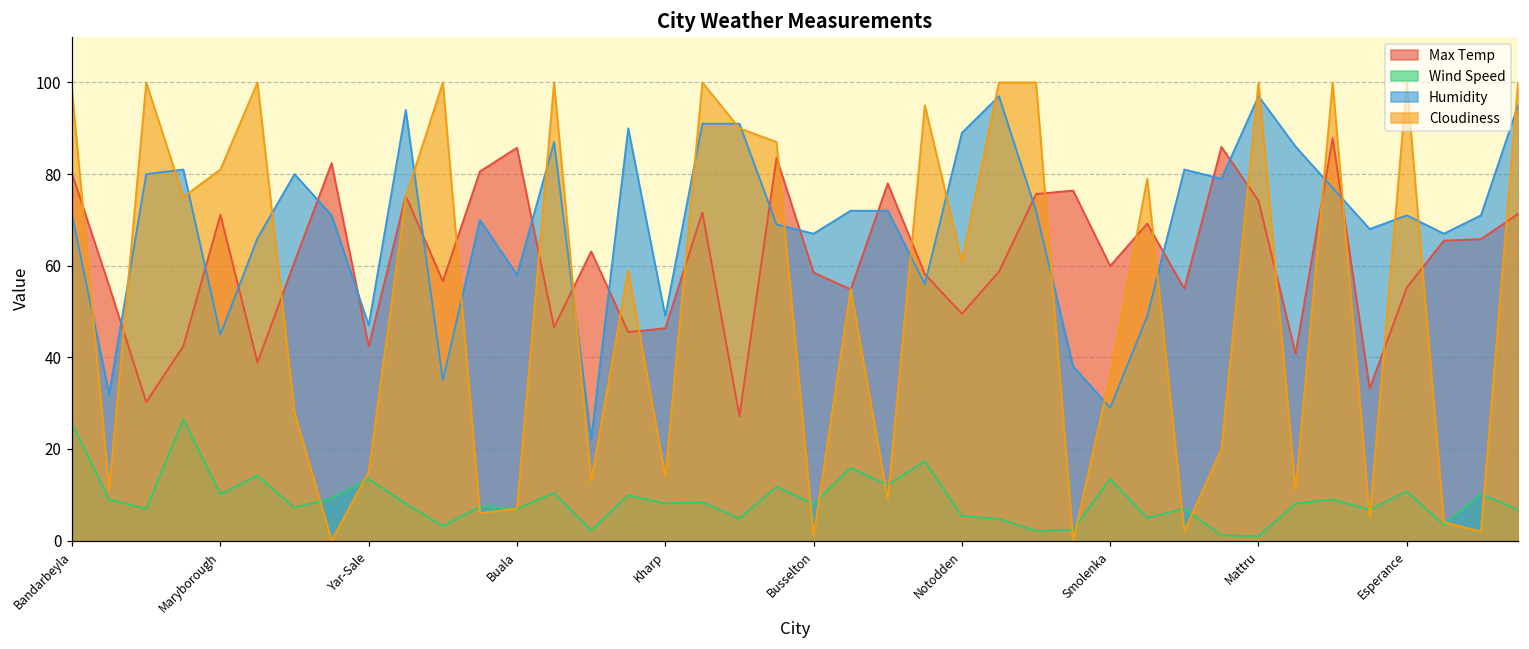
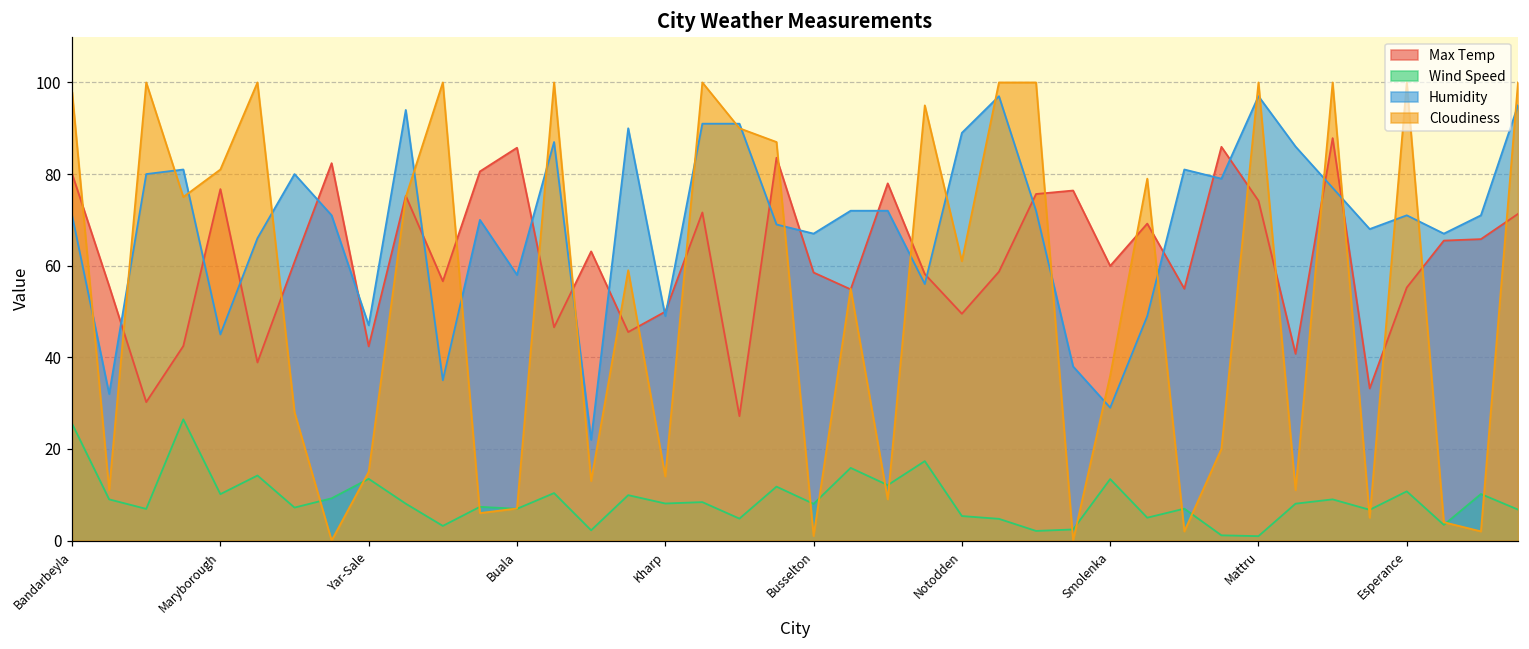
  {
    "Max Temp": {
      "Bandarbeyla": 80,
-     "Maryborough": 71,
+     "Maryborough": 77,
      "Yar-Sale": 42,
      "Buala": 86,
-     "Kharp": 46,
+     "Kharp": 50,
      "Busselton": 59,
      "Notodden": 50,
      "Smolenka": 60,
      "Mattru": 74,
      "Esperance": 55
    },
    "Wind Speed": {
      "Bandarbeyla": 26,
      "Maryborough": 10,
      "Yar-Sale": 13,
      "Kharp": 8,
      "Busselton": 8,
      "Notodden": 5,
      "Smolenka": 13,
      "Mattru": 1,
      "Esperance": 11
    },
    "Humidity": {
      "Bandarbeyla": 71,
      "Maryborough": 45,
      "Yar-Sale": 47,
      "Buala": 58,
      "Kharp": 49,
      "Busselton": 67,
      "Notodden": 89,
      "Smolenka": 29,
      "Mattru": 97,
      "Esperance": 71
    },
    "Cloudiness": {
      "Bandarbeyla": 98,
      "Maryborough": 81,
      "Yar-Sale": 15,
      "Kharp": 14,
      "Busselton": 1,
      "Notodden": 61,
      "Smolenka": 36,
      "Mattru": 100
    }
  }
